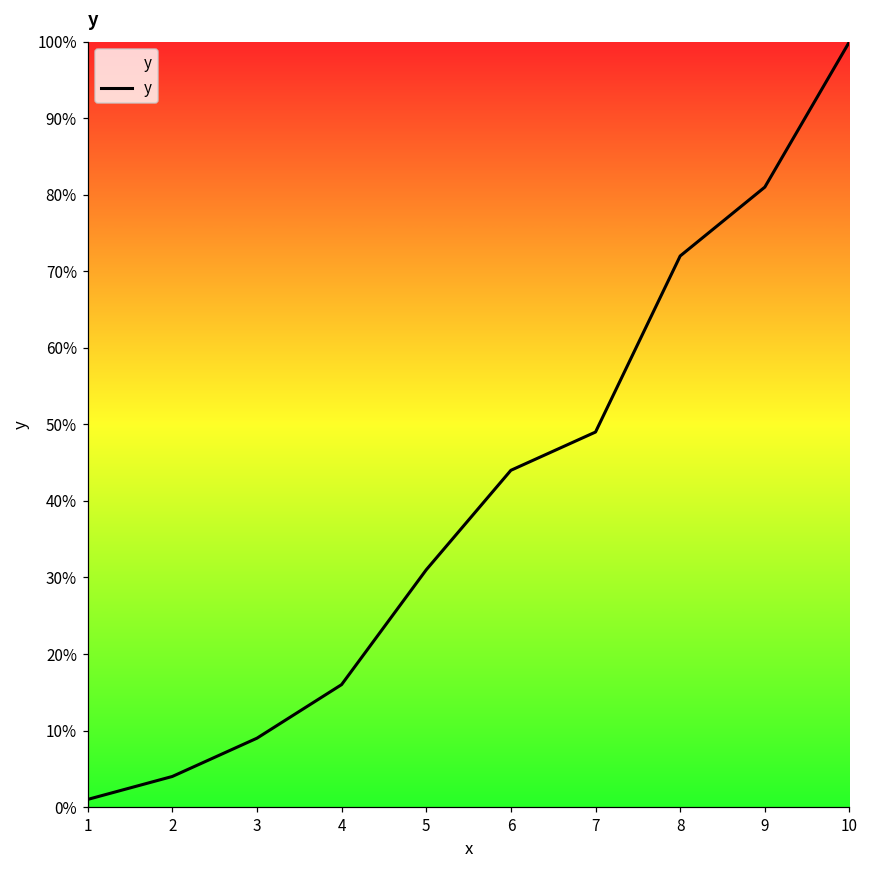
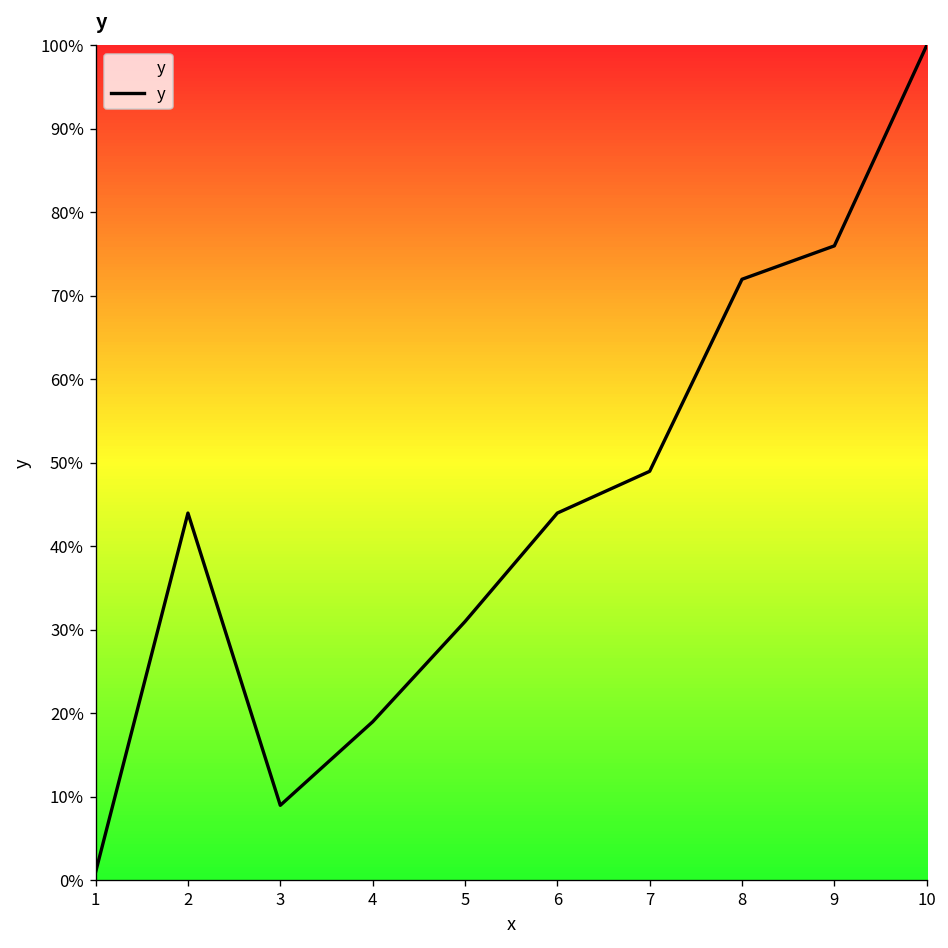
  {
    "1": "1%",
-   "2": "4%",
+   "2": "44%",
    "3": "9%",
-   "4": "16%",
+   "4": "19%",
    "5": "31%",
    "6": "44%",
    "7": "49%",
    "8": "72%",
-   "9": "81%",
+   "9": "76%",
    "10": "100%"
  }
